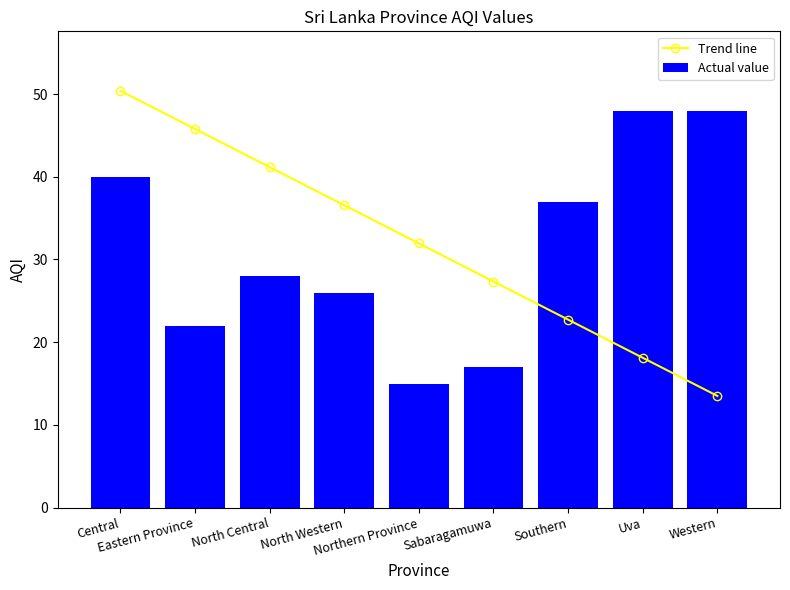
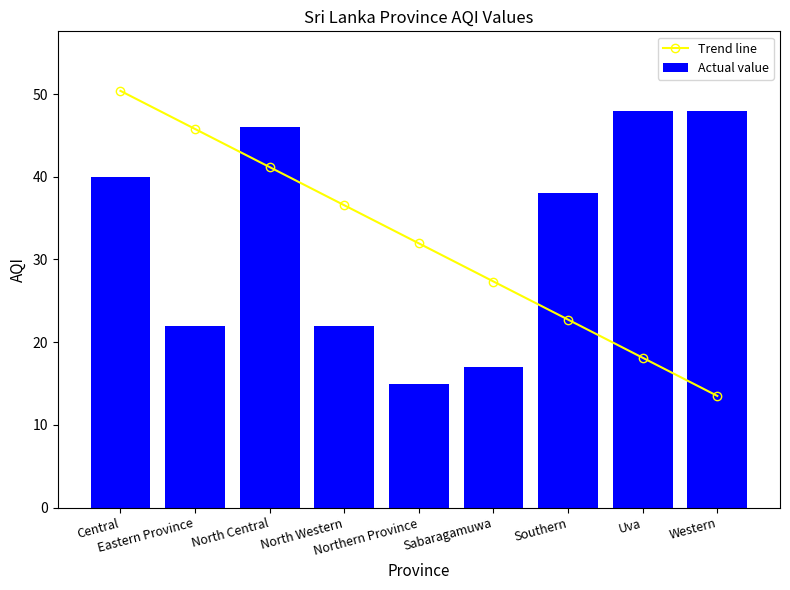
  {
    "Trend line": {
      "Central": 50,
      "Eastern Province": 46,
      "North Central": 41,
      "North Western": 37,
      "Northern Province": 32,
      "Sabaragamuwa": 27,
      "Southern": 23,
      "Uva": 18,
      "Western": 14
    },
    "Actual value": {
      "Central": 40,
      "Eastern Province": 22,
-     "North Central": 28,
-     "North Western": 26,
+     "North Central": 46,
+     "North Western": 22,
      "Northern Province": 15,
      "Sabaragamuwa": 17,
-     "Southern": 37,
+     "Southern": 38,
      "Uva": 48,
      "Western": 48
    }
  }
